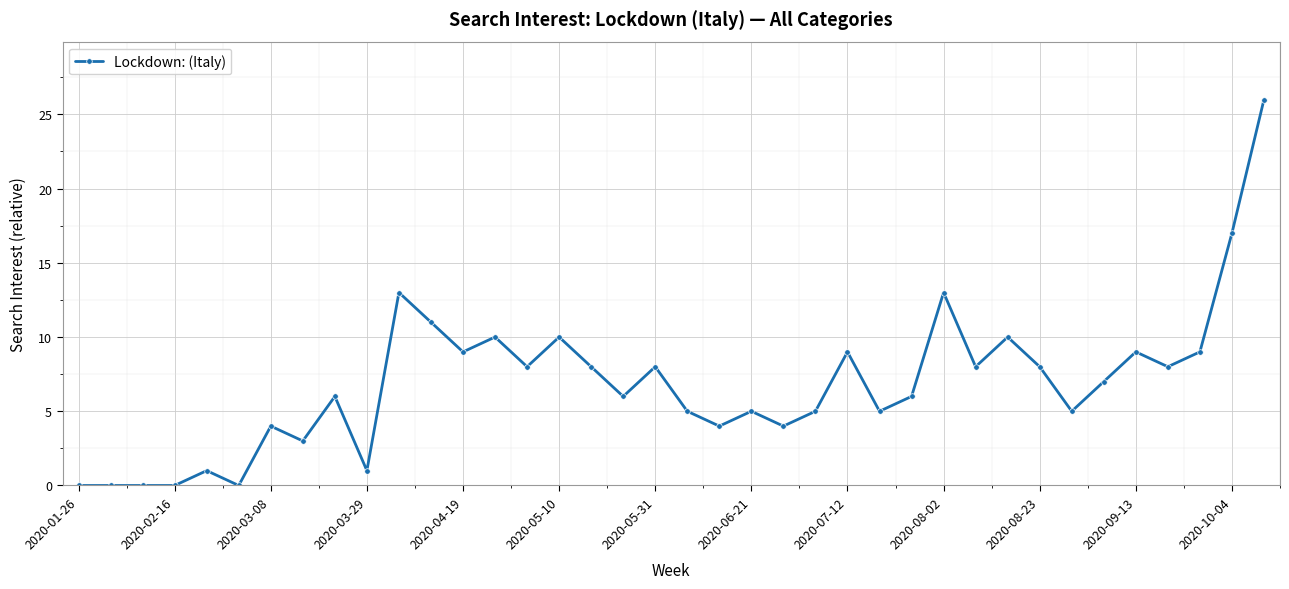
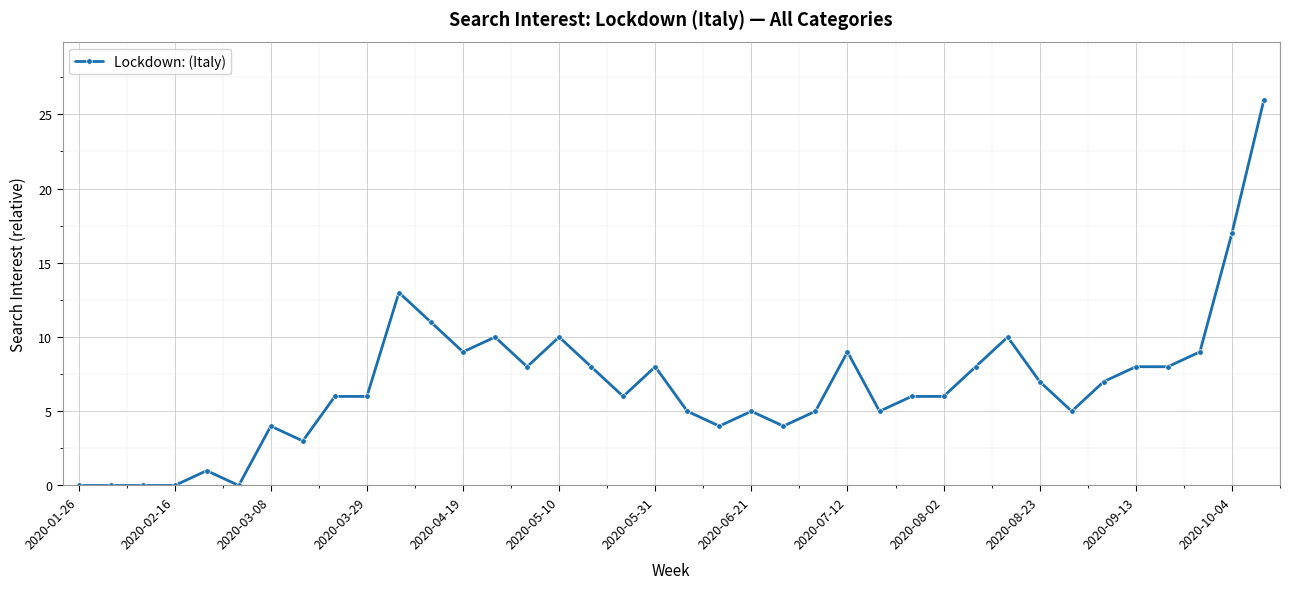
  {
    "2020-01-26": 0,
    "2020-02-16": 0,
    "2020-03-08": 4,
-   "2020-03-29": 1,
+   "2020-03-29": 6,
    "2020-04-19": 9,
    "2020-05-10": 10,
    "2020-05-31": 8,
    "2020-06-21": 5,
    "2020-07-12": 9,
-   "2020-08-02": 13,
-   "2020-08-23": 8,
-   "2020-09-13": 9,
+   "2020-08-02": 6,
+   "2020-08-23": 7,
+   "2020-09-13": 8,
    "2020-10-04": 17
  }
